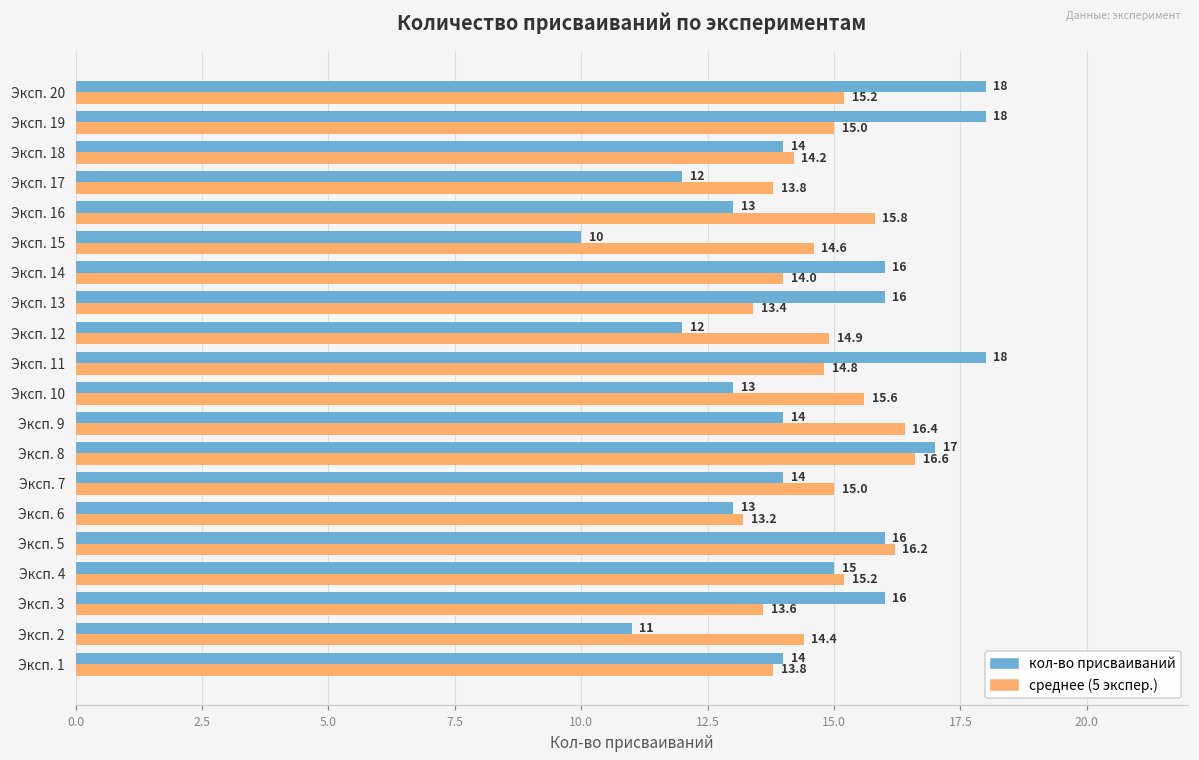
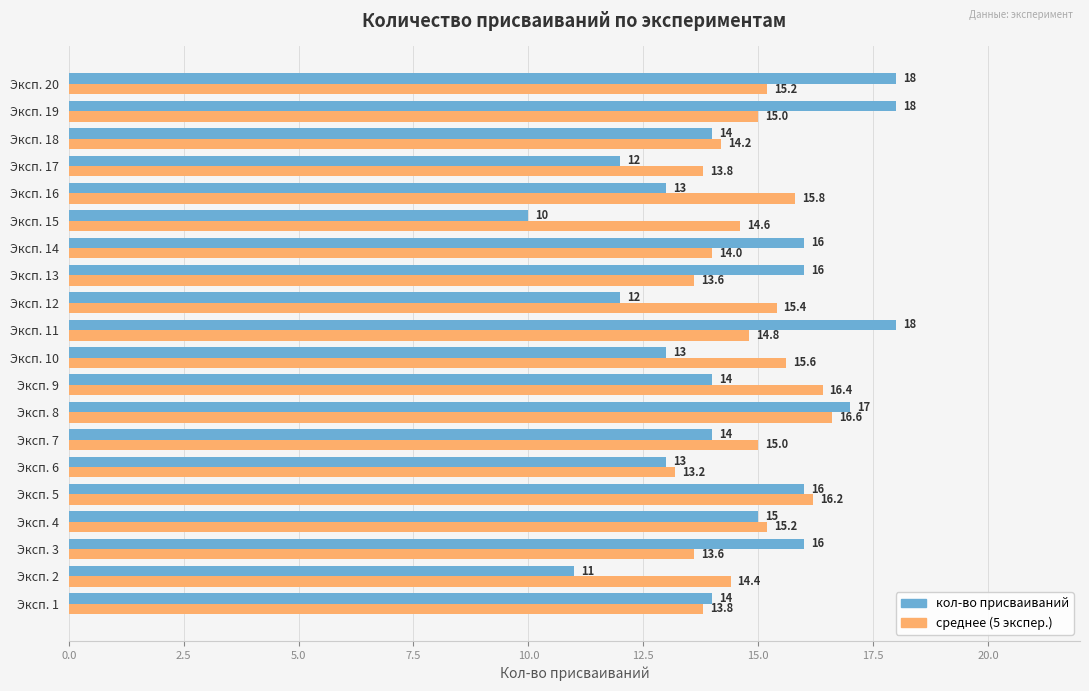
  {
    "кол-во присваиваний": {
      "Эксп. 20": 18,
      "Эксп. 19": 18,
      "Эксп. 17": 12,
      "Эксп. 16": 13,
      "Эксп. 15": 10,
      "Эксп. 14": 16,
      "Эксп. 13": 16,
      "Эксп. 12": 12,
      "Эксп. 11": 18,
      "Эксп. 10": 13,
      "Эксп. 9": 14,
      "Эксп. 8": 17,
      "Эксп. 7": 14,
      "Эксп. 3": 16,
      "Эксп. 2": 11
    },
    "среднее (5 экспер.)": {
      "Эксп. 20": 15.2,
      "Эксп. 19": 15.0,
      "Эксп. 18": 14,
      "Эксп. 17": 13.8,
      "Эксп. 16": 15.8,
      "Эксп. 15": 14.6,
      "Эксп. 14": 14.0,
-     "Эксп. 13": 13.4,
-     "Эксп. 12": 14.9,
+     "Эксп. 13": 13.6,
+     "Эксп. 12": 15.4,
      "Эксп. 11": 14.8,
      "Эксп. 10": 15.6,
      "Эксп. 9": 16.4,
      "Эксп. 8": 16.6,
      "Эксп. 7": 15.0,
      "Эксп. 6": 13,
      "Эксп. 5": 16,
      "Эксп. 4": 15,
      "Эксп. 3": 13.6,
      "Эксп. 2": 14.4,
      "Эксп. 1": 13.8
    }
  }
